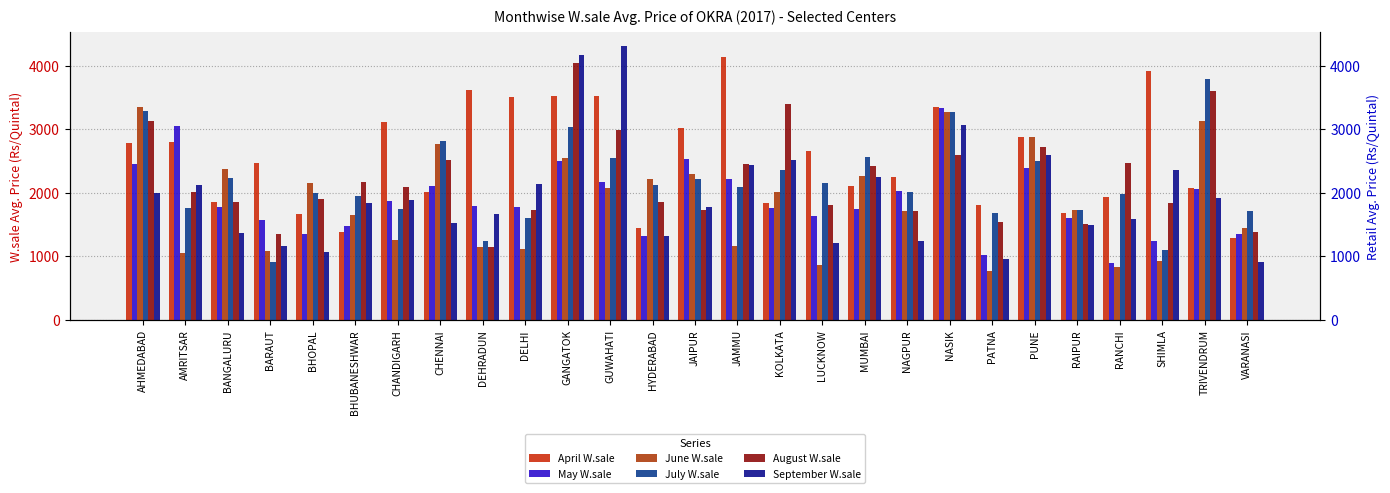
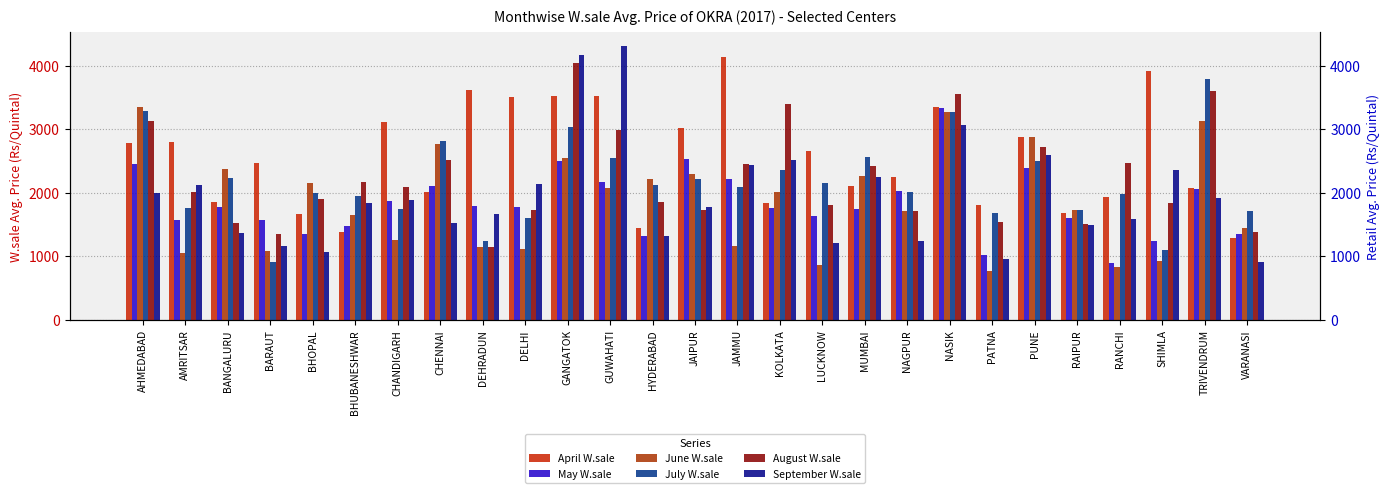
  {
    "May W.sale": {
      "AHMEDABAD": 2500,
-     "AMRITSAR": 3000,
+     "AMRITSAR": 1600,
      "BANGALURU": 1800,
      "BARAUT": 1600,
      "BHOPAL": 1300,
      "BHUBANESHWAR": 1500,
      "CHANDIGARH": 1900,
      "CHENNAI": 2100,
      "DEHRADUN": 1800,
      "DELHI": 1800,
      "GANGATOK": 2500,
      "GUWAHATI": 2200,
      "HYDERABAD": 1300,
      "JAIPUR": 2500,
      "JAMMU": 2200,
      "KOLKATA": 1800,
      "LUCKNOW": 1600,
      "MUMBAI": 1800,
      "NAGPUR": 2000,
      "NASIK": 3300,
      "PATNA": 1000,
      "PUNE": 2400,
      "RAIPUR": 1600,
      "RANCHI": 900,
      "SHIMLA": 1200,
      "TRIVENDRUM": 2100,
      "VARANASI": 1300
    },
    "August W.sale": {
      "AHMEDABAD": 3100,
      "AMRITSAR": 2000,
-     "BANGALURU": 1900,
+     "BANGALURU": 1500,
      "BARAUT": 1300,
      "BHOPAL": 1900,
      "BHUBANESHWAR": 2200,
      "CHANDIGARH": 2100,
      "CHENNAI": 2500,
      "DEHRADUN": 1200,
      "DELHI": 1700,
      "GANGATOK": 4000,
      "GUWAHATI": 3000,
      "HYDERABAD": 1900,
      "JAIPUR": 1700,
      "JAMMU": 2500,
      "KOLKATA": 3400,
      "LUCKNOW": 1800,
      "MUMBAI": 2400,
      "NAGPUR": 1700,
-     "NASIK": 2600,
+     "NASIK": 3600,
      "PATNA": 1500,
      "PUNE": 2700,
      "RAIPUR": 1500,
      "RANCHI": 2500,
      "SHIMLA": 1800,
      "TRIVENDRUM": 3600,
      "VARANASI": 1400
    }
  }
